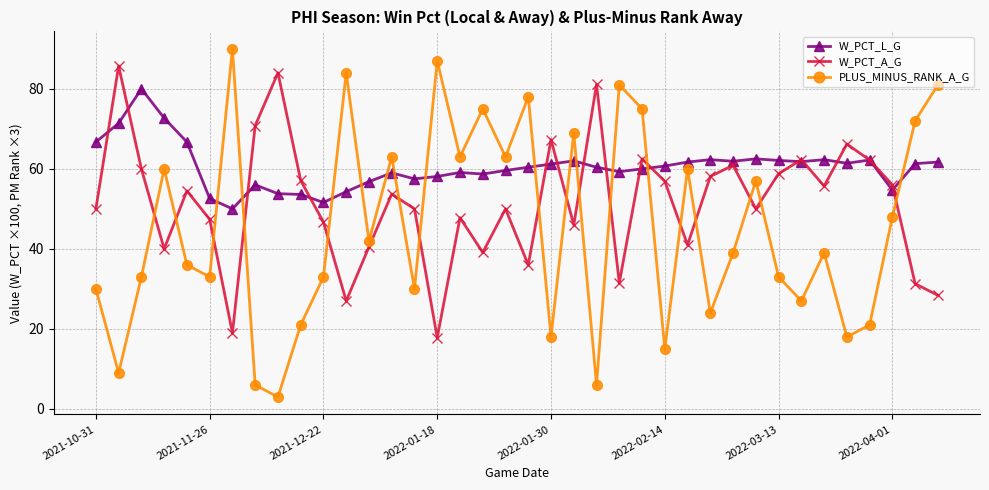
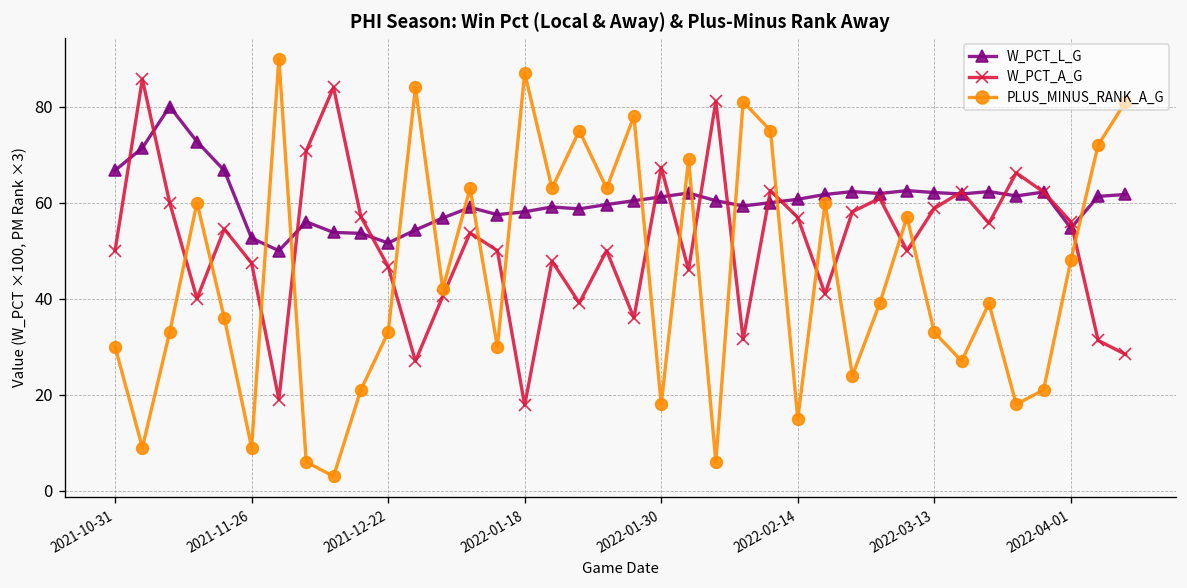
  {
    "W_PCT_L_G": {
      "2021-10-31": 67,
      "2021-11-26": 53,
      "2021-12-22": 52,
      "2022-01-18": 58,
      "2022-01-30": 61,
      "2022-02-14": 61,
      "2022-03-13": 62,
      "2022-04-01": 55
    },
    "W_PCT_A_G": {
      "2021-10-31": 50,
      "2021-11-26": 47,
      "2021-12-22": 47,
      "2022-01-18": 18,
      "2022-01-30": 67,
      "2022-02-14": 57,
      "2022-03-13": 59,
      "2022-04-01": 56
    },
    "PLUS_MINUS_RANK_A_G": {
      "2021-10-31": 30,
-     "2021-11-26": 33,
+     "2021-11-26": 9,
      "2021-12-22": 33,
      "2022-01-18": 87,
      "2022-01-30": 18,
      "2022-02-14": 15,
      "2022-03-13": 33,
      "2022-04-01": 48
    }
  }
